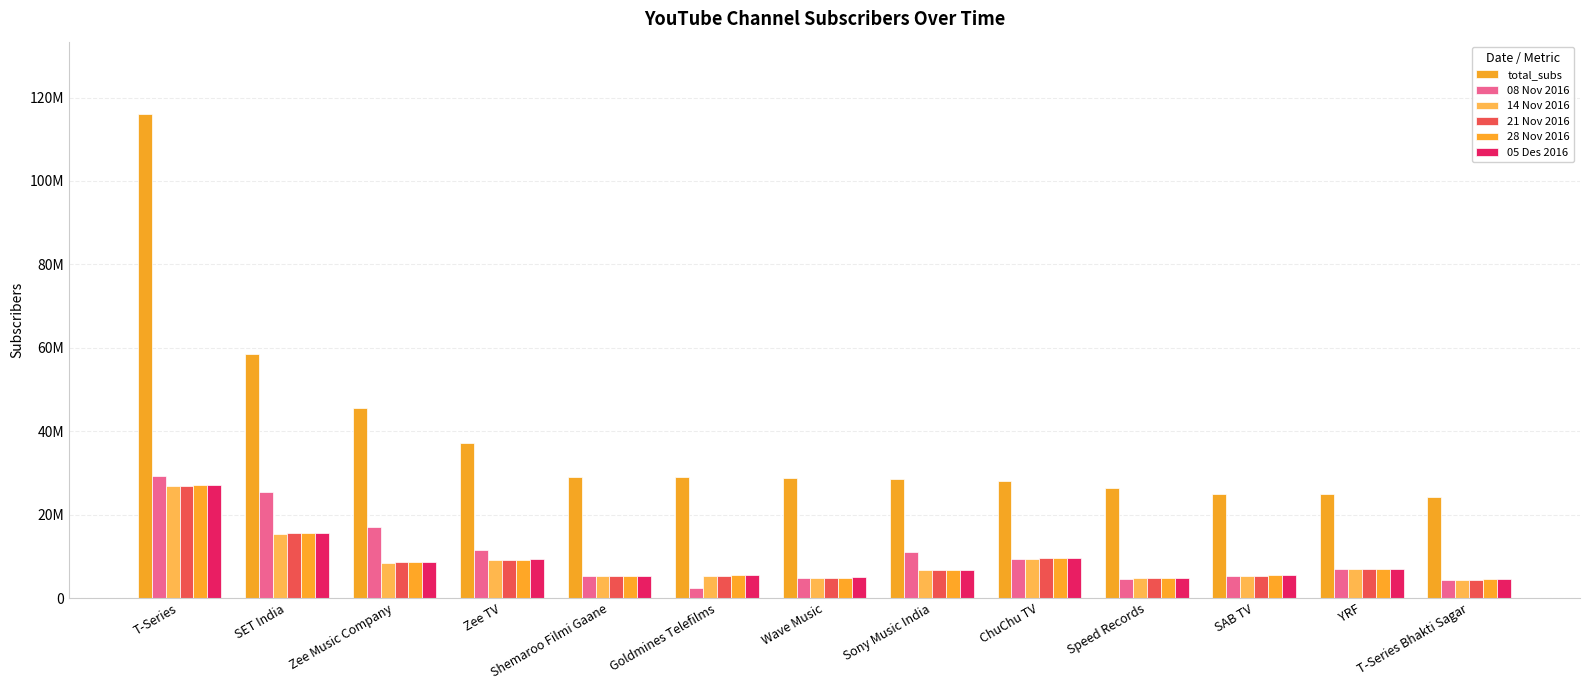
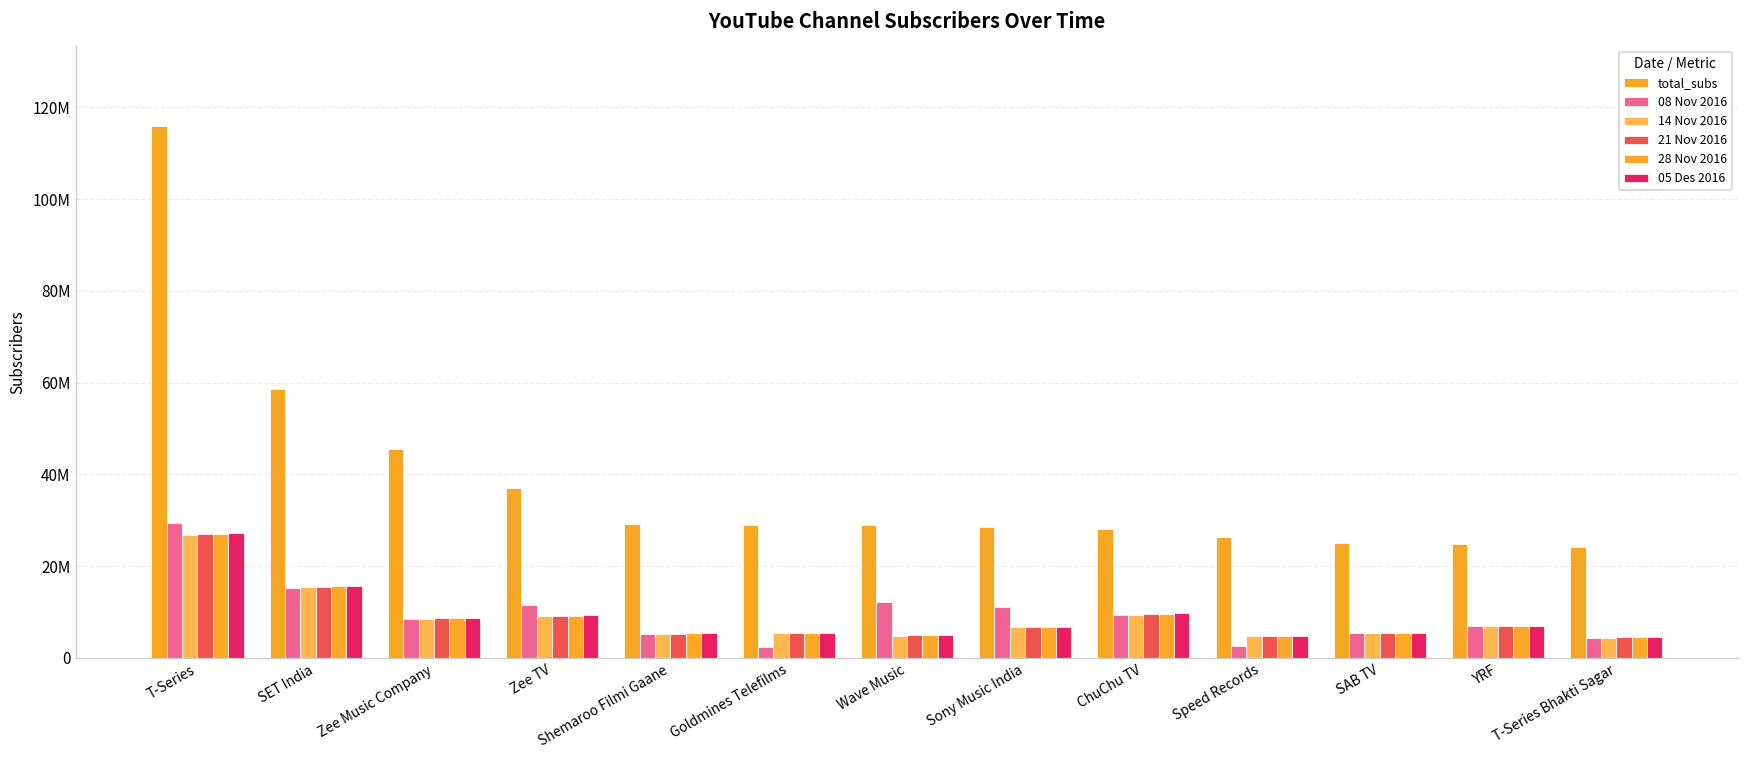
  {
    "08 Nov 2016": {
      "T-Series": 29000000,
-     "SET India": 25000000,
-     "Zee Music Company": 17000000,
+     "SET India": 15000000,
+     "Zee Music Company": 8000000,
      "Zee TV": 12000000,
      "Shemaroo Filmi Gaane": 5000000,
      "Goldmines Telefilms": 2000000,
-     "Wave Music": 5000000,
+     "Wave Music": 12000000,
      "Sony Music India": 11000000,
      "ChuChu TV": 9000000,
-     "Speed Records": 5000000,
+     "Speed Records": 3000000,
      "SAB TV": 5000000,
      "YRF": 7000000,
      "T-Series Bhakti Sagar": 4000000
    }
  }
